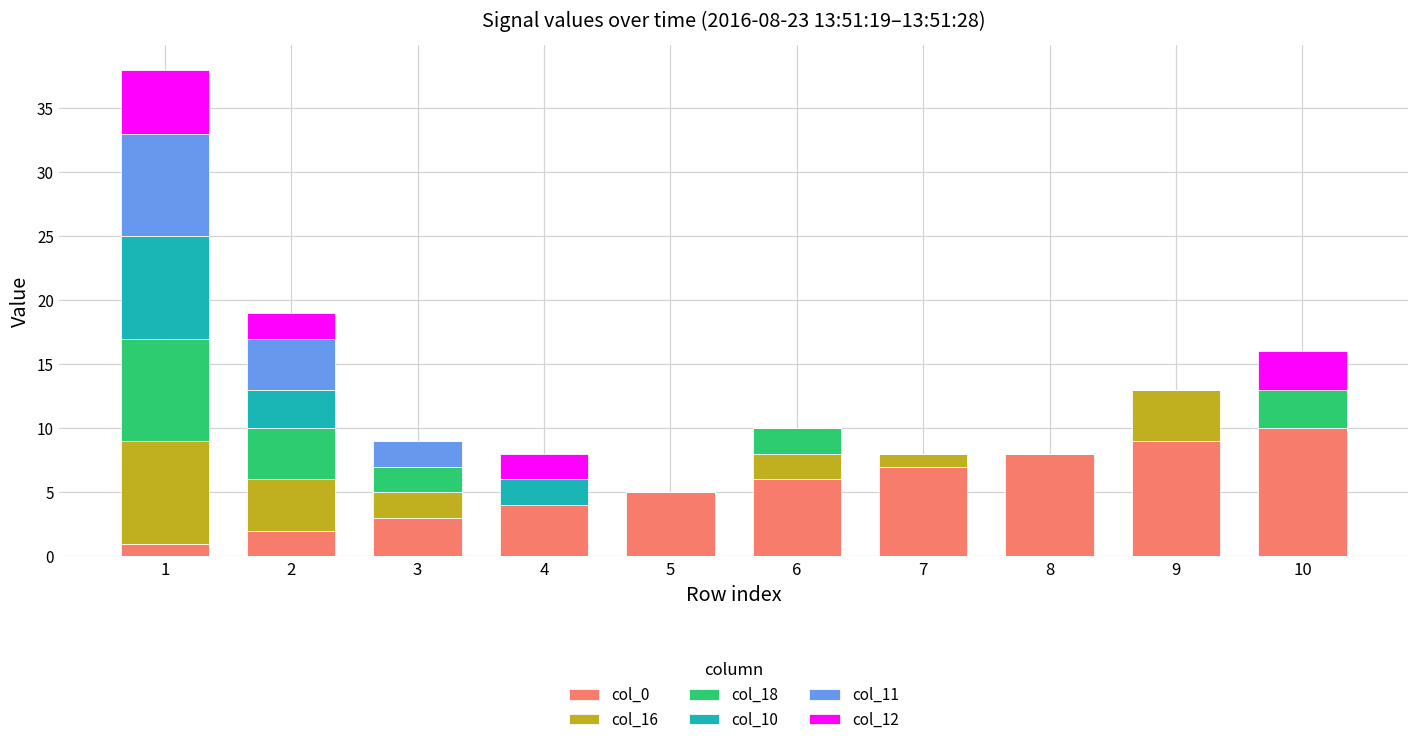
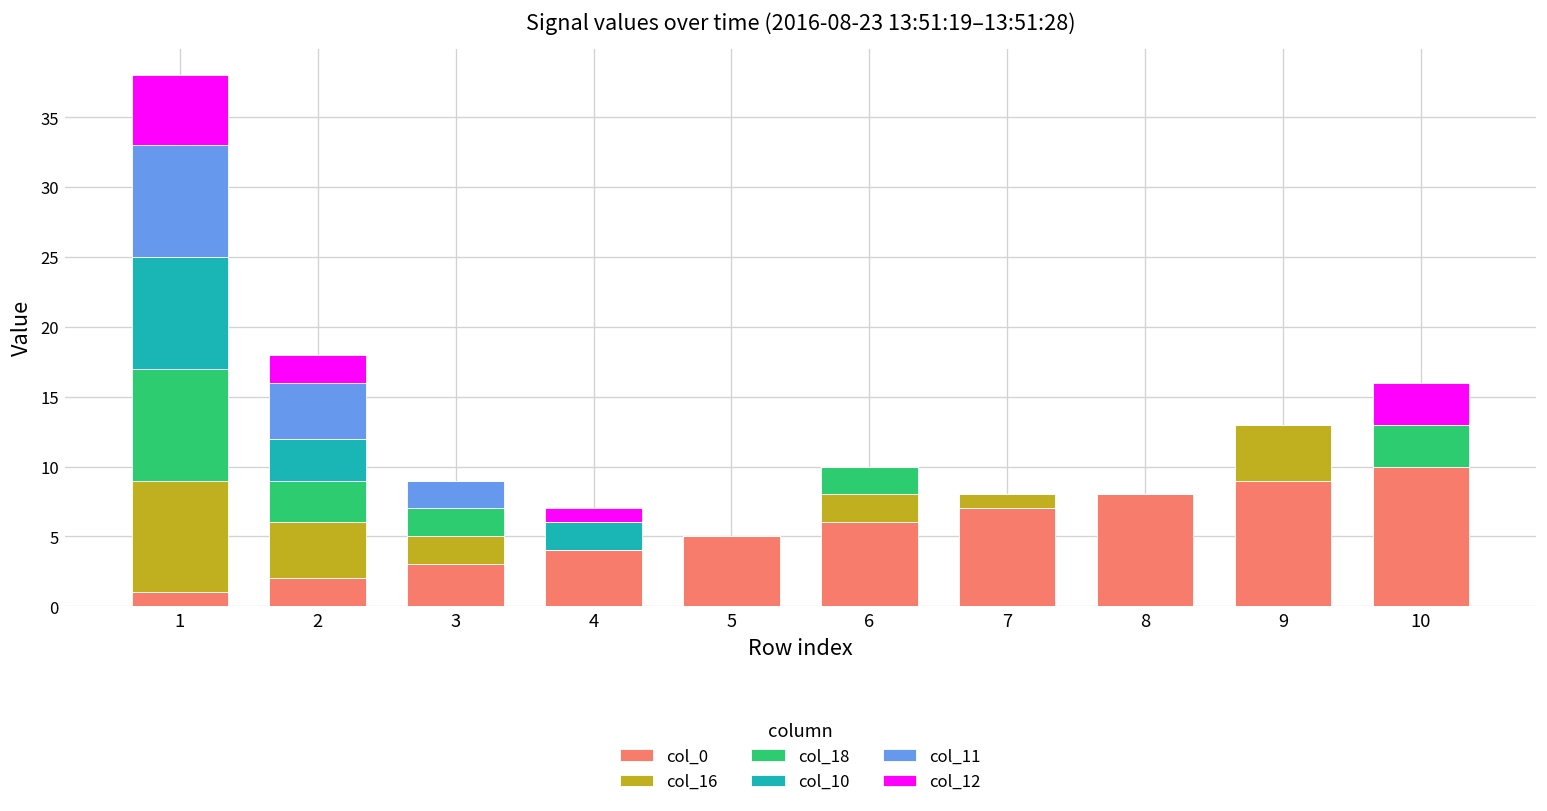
  {
    "col_0": {
      "1": 1,
      "2": 2,
      "3": 3,
      "4": 4,
      "5": 5,
      "6": 6,
      "7": 7,
      "8": 8,
      "9": 9,
      "10": 10
    },
    "col_16": {
      "1": 8,
      "2": 4,
      "3": 2,
      "4": 0,
      "5": 0,
      "6": 2,
      "7": 1,
      "8": 0,
      "9": 4,
      "10": 0
    },
    "col_18": {
      "1": 8,
-     "2": 4,
+     "2": 3,
      "3": 2,
      "4": 0,
      "5": 0,
      "6": 2,
      "7": 0,
      "8": 0,
      "9": 0,
      "10": 3
    },
    "col_10": {
      "1": 8,
      "2": 3,
      "3": 0,
      "4": 2,
      "5": 0,
      "6": 0,
      "7": 0,
      "8": 0,
      "9": 0,
      "10": 0
    },
    "col_11": {
      "1": 8,
      "2": 4,
      "3": 2,
      "4": 0,
      "5": 0,
      "6": 0,
      "7": 0,
      "8": 0,
      "9": 0,
      "10": 0
    },
    "col_12": {
      "1": 5,
      "2": 2,
      "3": 0,
-     "4": 2,
+     "4": 1,
      "5": 0,
      "6": 0,
      "7": 0,
      "8": 0,
      "9": 0,
      "10": 3
    }
  }
